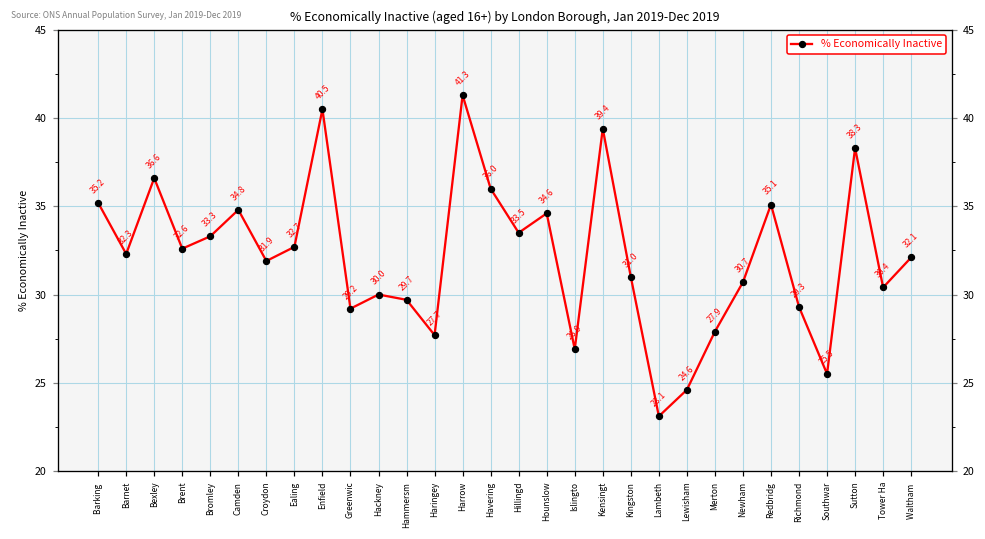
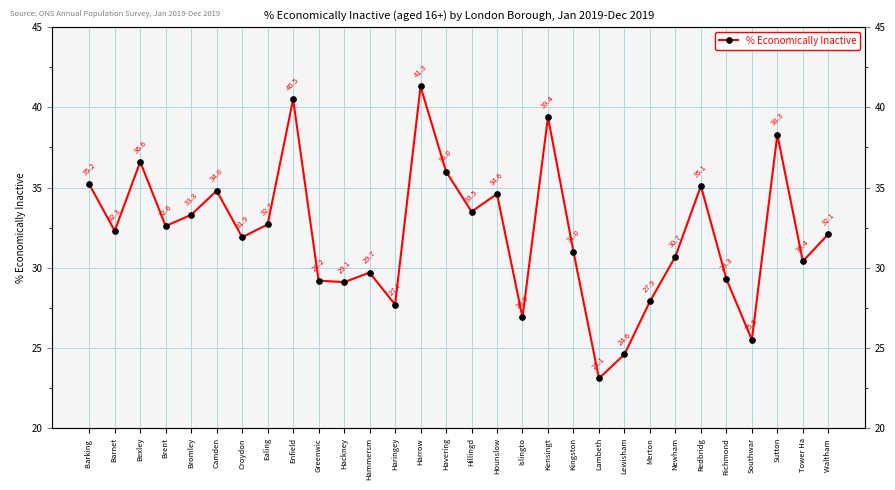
  {
    "Barking": 35.2,
    "Barnet": 32.3,
    "Bexley": 36.6,
    "Brent": 32.6,
    "Bromley": 33.3,
    "Camden": 34.8,
    "Croydon": 31.9,
    "Ealing": 32.7,
    "Enfield": 40.5,
    "Greenwic": 29.2,
-   "Hackney": 30.0,
+   "Hackney": 29.1,
    "Hammersm": 29.7,
    "Haringey": 27.7,
    "Harrow": 41.3,
    "Havering": 36.0,
    "Hillingd": 33.5,
    "Hounslow": 34.6,
    "Islingto": 26.9,
    "Kensingt": 39.4,
    "Kingston": 31.0,
    "Lambeth": 23.1,
    "Lewisham": 24.6,
    "Merton": 27.9,
    "Newham": 30.7,
    "Redbridg": 35.1,
    "Richmond": 29.3,
    "Southwar": 25.5,
    "Sutton": 38.3,
    "Tower Ha": 30.4,
    "Waltham": 32.1
  }
